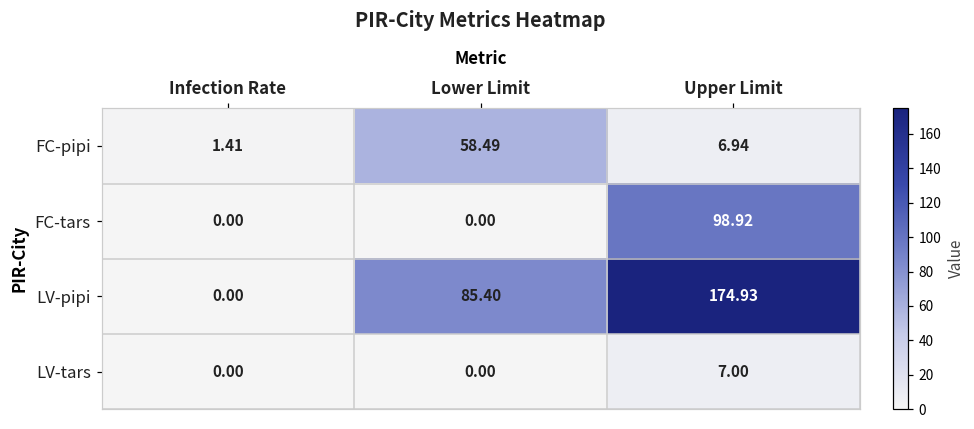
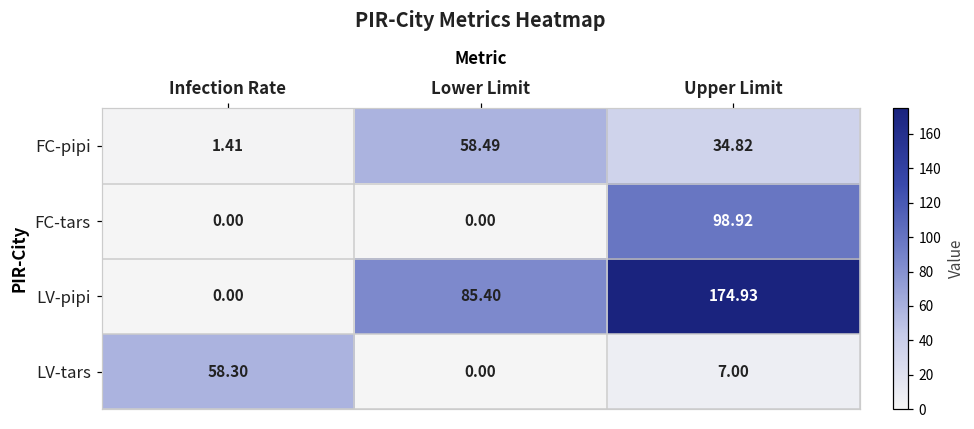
  {
    "FC-pipi": {
      "Infection Rate": 1.41,
      "Lower Limit": 58.49,
-     "Upper Limit": 6.94
+     "Upper Limit": 34.82
    },
    "FC-tars": {
      "Infection Rate": 0.00,
      "Lower Limit": 0.00,
      "Upper Limit": 98.92
    },
    "LV-pipi": {
      "Infection Rate": 0.00,
      "Lower Limit": 85.40,
      "Upper Limit": 174.93
    },
    "LV-tars": {
-     "Infection Rate": 0.00,
+     "Infection Rate": 58.30,
      "Lower Limit": 0.00,
      "Upper Limit": 7.00
    }
  }
